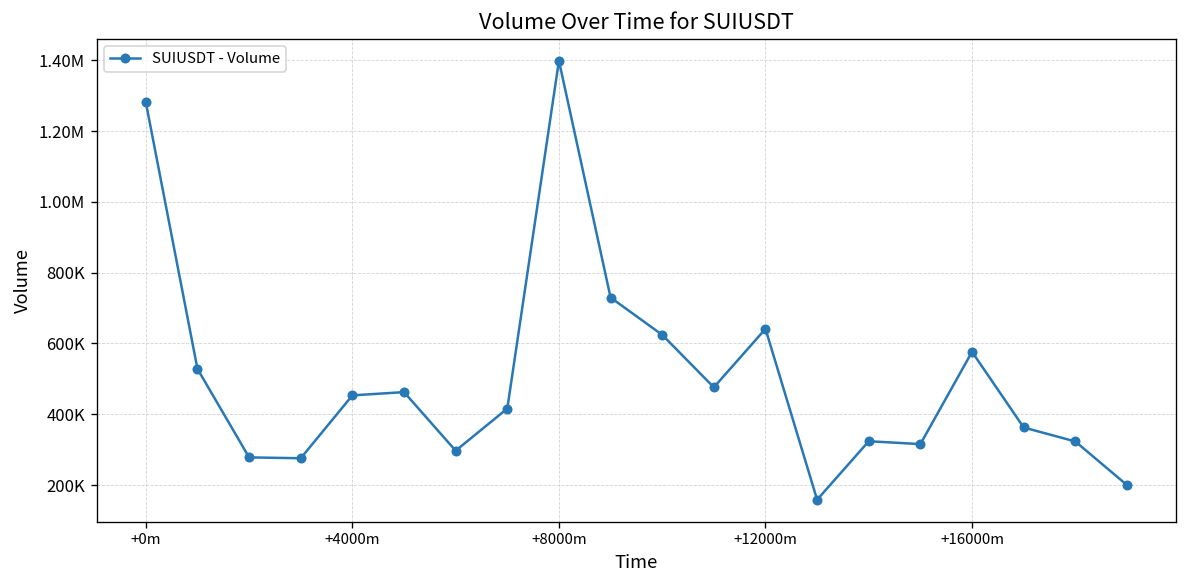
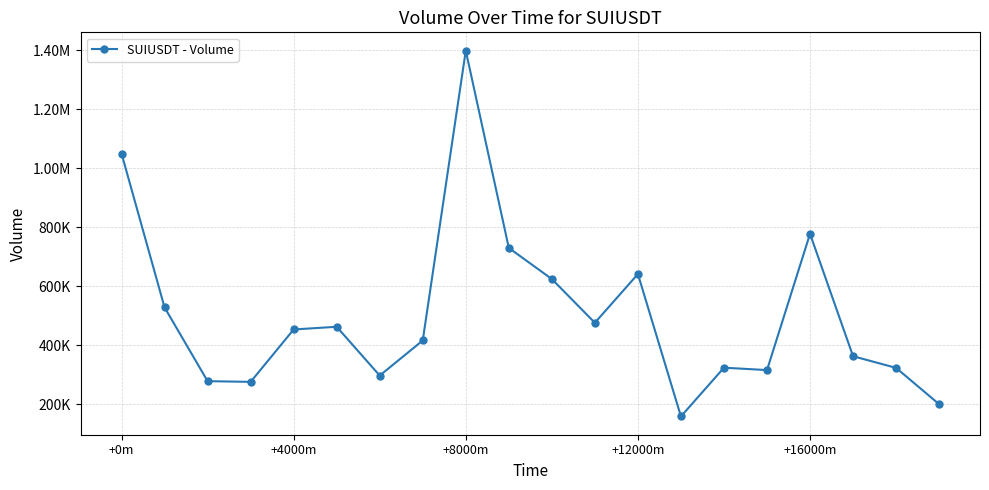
  {
-   "+0m": 1280000,
+   "+0m": 1050000,
    "+4000m": 450000,
    "+8000m": 1400000,
    "+12000m": 640000,
-   "+16000m": 580000
+   "+16000m": 780000
  }
